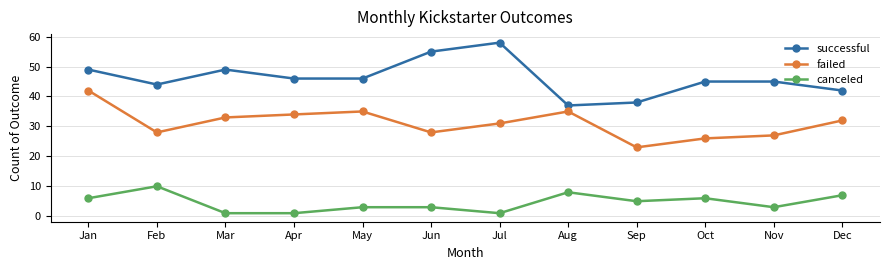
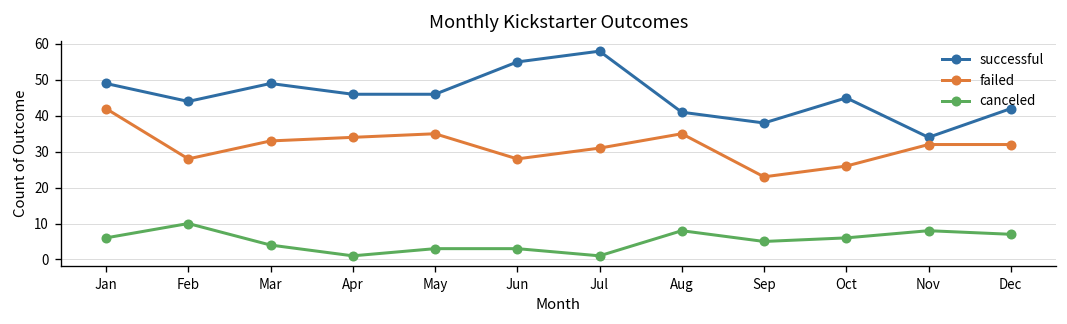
  {
    "successful": {
      "Jan": 49,
      "Feb": 44,
      "Mar": 49,
      "Apr": 46,
      "May": 46,
      "Jun": 55,
      "Jul": 58,
-     "Aug": 37,
+     "Aug": 41,
      "Sep": 38,
      "Oct": 45,
-     "Nov": 45,
+     "Nov": 34,
      "Dec": 42
    },
    "failed": {
      "Jan": 42,
      "Feb": 28,
      "Mar": 33,
      "Apr": 34,
      "May": 35,
      "Jun": 28,
      "Jul": 31,
      "Aug": 35,
      "Sep": 23,
      "Oct": 26,
-     "Nov": 27,
+     "Nov": 32,
      "Dec": 32
    },
    "canceled": {
      "Jan": 6,
      "Feb": 10,
-     "Mar": 1,
+     "Mar": 4,
      "Apr": 1,
      "May": 3,
      "Jun": 3,
      "Jul": 1,
      "Aug": 8,
      "Sep": 5,
      "Oct": 6,
-     "Nov": 3,
+     "Nov": 8,
      "Dec": 7
    }
  }
